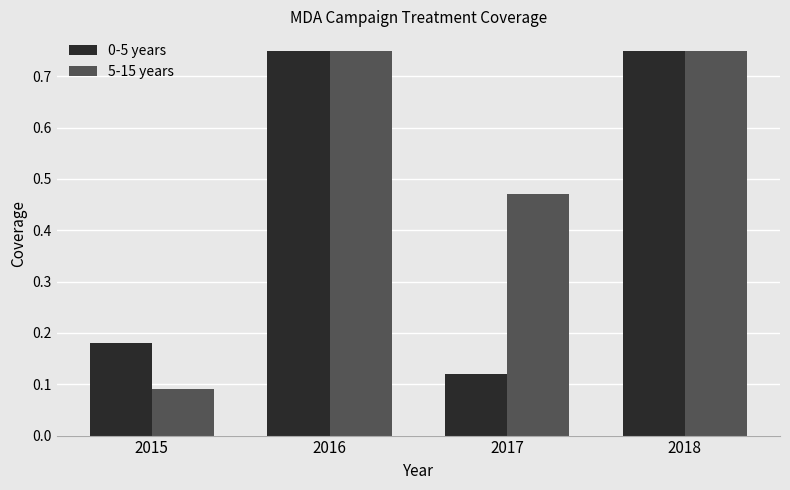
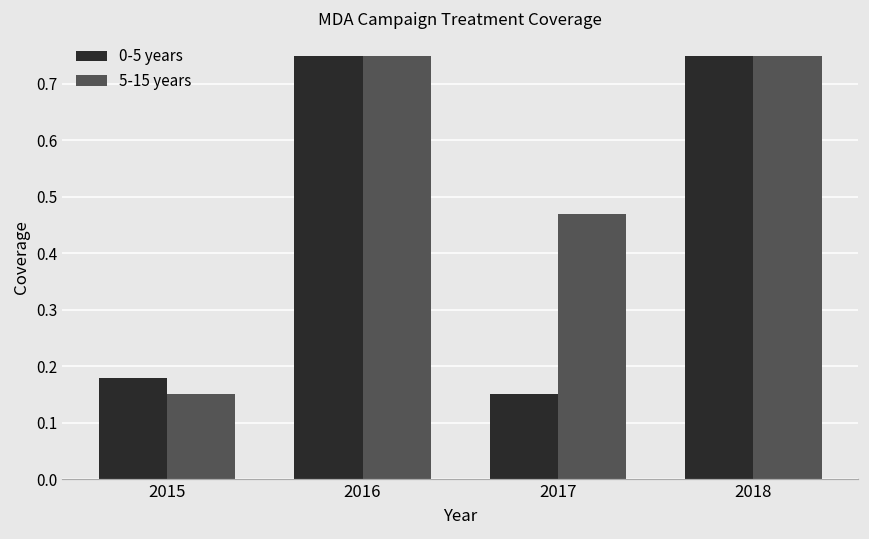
  {
    "0-5 years": {
      "2015": 0.18,
      "2016": 0.75,
-     "2017": 0.12,
+     "2017": 0.15,
      "2018": 0.75
    },
    "5-15 years": {
-     "2015": 0.09,
+     "2015": 0.15,
      "2016": 0.75,
      "2017": 0.47,
      "2018": 0.75
    }
  }
